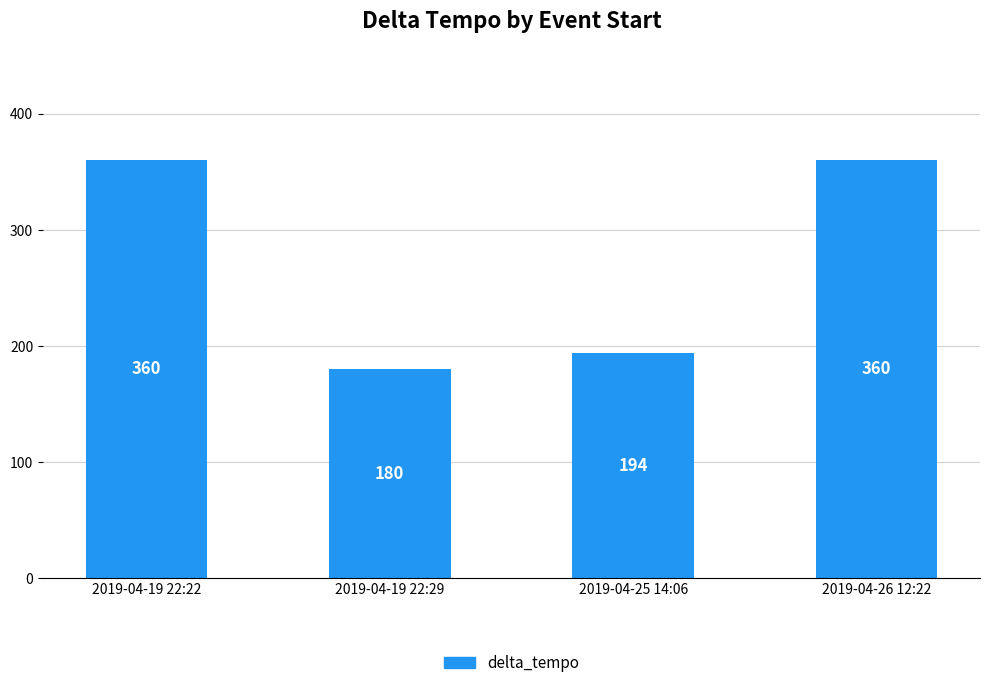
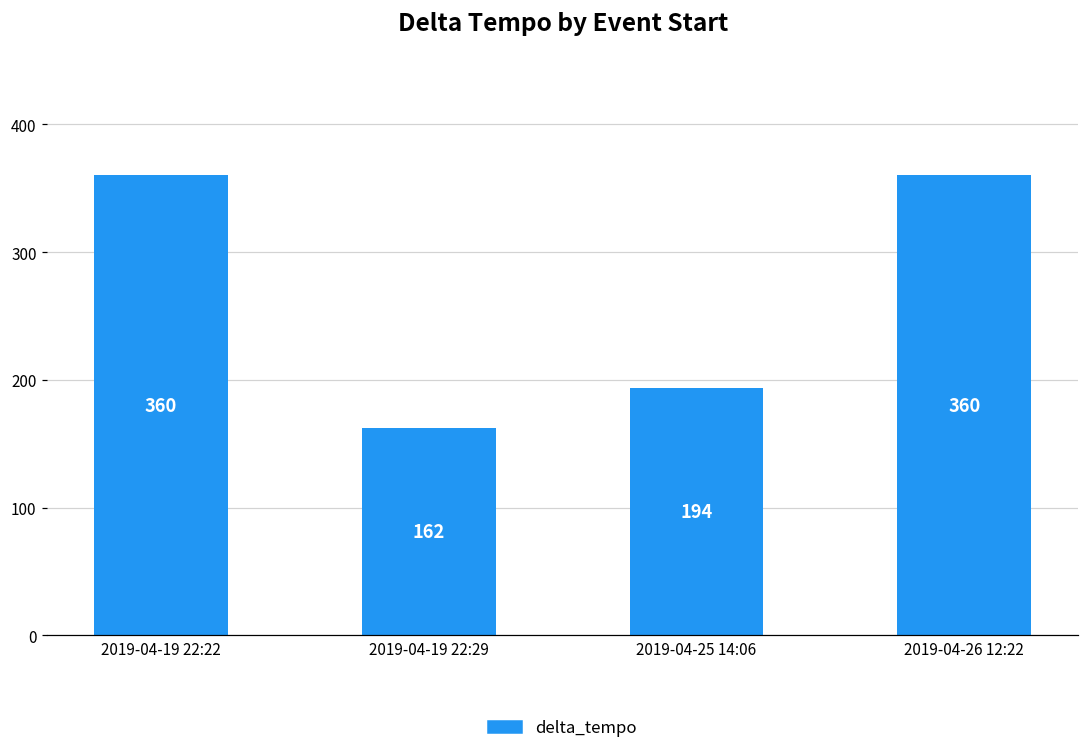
  {
    "2019-04-19 22:22": 360,
-   "2019-04-19 22:29": 180,
+   "2019-04-19 22:29": 162,
    "2019-04-25 14:06": 194,
    "2019-04-26 12:22": 360
  }
